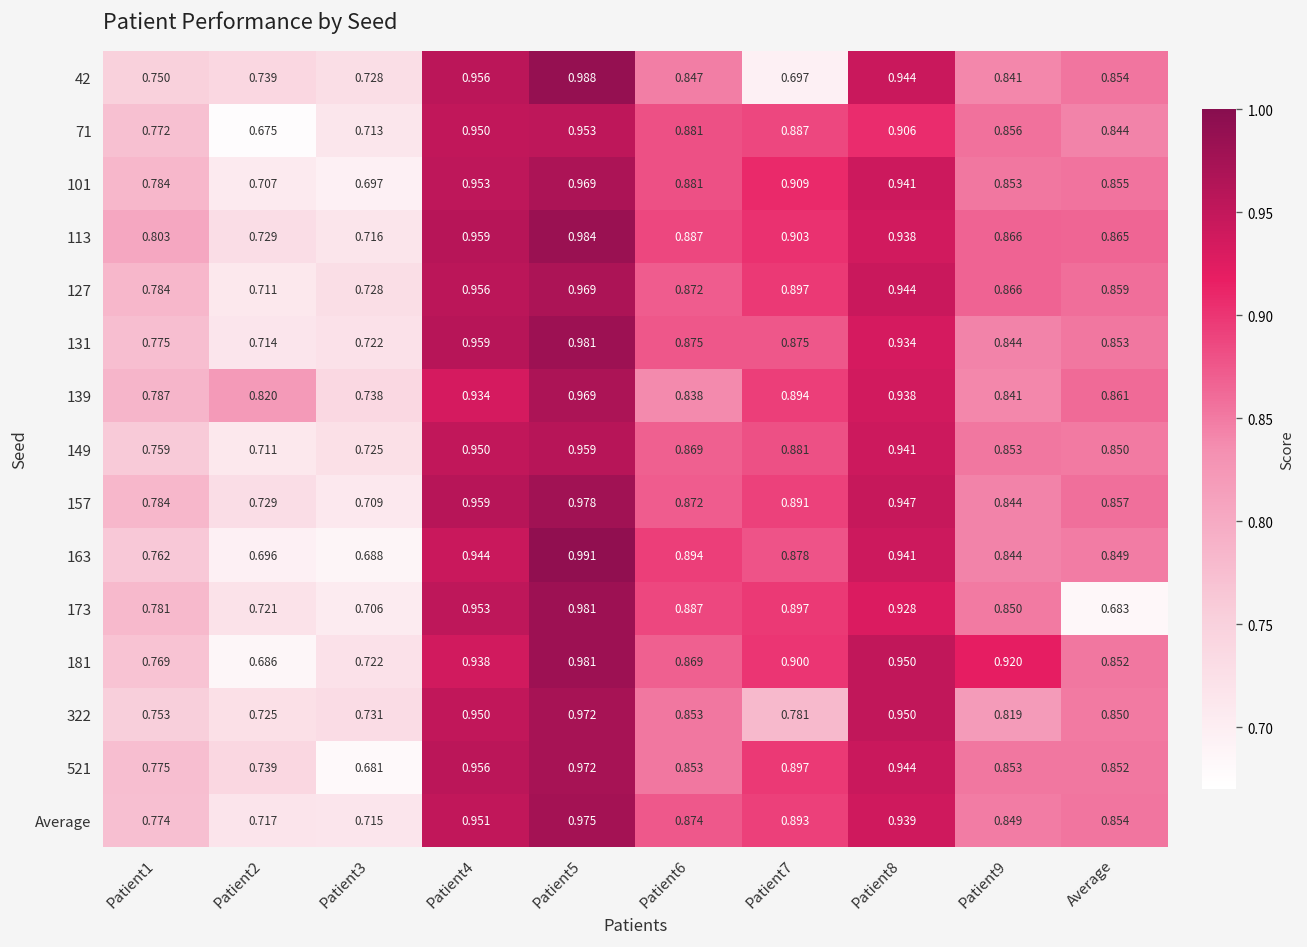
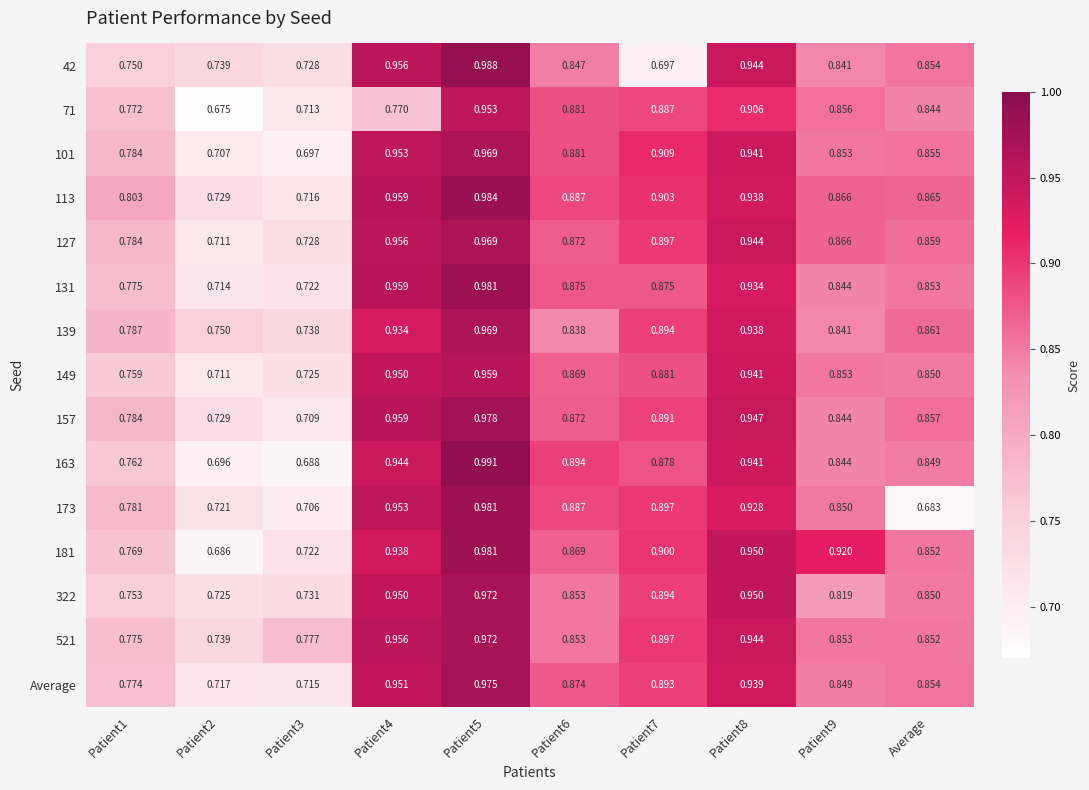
  {
    "42": {
      "Patient1": 0.750,
      "Patient2": 0.739,
      "Patient3": 0.728,
      "Patient4": 0.956,
      "Patient5": 0.988,
      "Patient6": 0.847,
      "Patient7": 0.697,
      "Patient8": 0.944,
      "Patient9": 0.841,
      "Average": 0.854
    },
    "71": {
      "Patient1": 0.772,
      "Patient2": 0.675,
      "Patient3": 0.713,
-     "Patient4": 0.950,
+     "Patient4": 0.770,
      "Patient5": 0.953,
      "Patient6": 0.881,
      "Patient7": 0.887,
      "Patient8": 0.906,
      "Patient9": 0.856,
      "Average": 0.844
    },
    "101": {
      "Patient1": 0.784,
      "Patient2": 0.707,
      "Patient3": 0.697,
      "Patient4": 0.953,
      "Patient5": 0.969,
      "Patient6": 0.881,
      "Patient7": 0.909,
      "Patient8": 0.941,
      "Patient9": 0.853,
      "Average": 0.855
    },
    "113": {
      "Patient1": 0.803,
      "Patient2": 0.729,
      "Patient3": 0.716,
      "Patient4": 0.959,
      "Patient5": 0.984,
      "Patient6": 0.887,
      "Patient7": 0.903,
      "Patient8": 0.938,
      "Patient9": 0.866,
      "Average": 0.865
    },
    "127": {
      "Patient1": 0.784,
      "Patient2": 0.711,
      "Patient3": 0.728,
      "Patient4": 0.956,
      "Patient5": 0.969,
      "Patient6": 0.872,
      "Patient7": 0.897,
      "Patient8": 0.944,
      "Patient9": 0.866,
      "Average": 0.859
    },
    "131": {
      "Patient1": 0.775,
      "Patient2": 0.714,
      "Patient3": 0.722,
      "Patient4": 0.959,
      "Patient5": 0.981,
      "Patient6": 0.875,
      "Patient7": 0.875,
      "Patient8": 0.934,
      "Patient9": 0.844,
      "Average": 0.853
    },
    "139": {
      "Patient1": 0.787,
-     "Patient2": 0.820,
+     "Patient2": 0.750,
      "Patient3": 0.738,
      "Patient4": 0.934,
      "Patient5": 0.969,
      "Patient6": 0.838,
      "Patient7": 0.894,
      "Patient8": 0.938,
      "Patient9": 0.841,
      "Average": 0.861
    },
    "149": {
      "Patient1": 0.759,
      "Patient2": 0.711,
      "Patient3": 0.725,
      "Patient4": 0.950,
      "Patient5": 0.959,
      "Patient6": 0.869,
      "Patient7": 0.881,
      "Patient8": 0.941,
      "Patient9": 0.853,
      "Average": 0.850
    },
    "157": {
      "Patient1": 0.784,
      "Patient2": 0.729,
      "Patient3": 0.709,
      "Patient4": 0.959,
      "Patient5": 0.978,
      "Patient6": 0.872,
      "Patient7": 0.891,
      "Patient8": 0.947,
      "Patient9": 0.844,
      "Average": 0.857
    },
    "163": {
      "Patient1": 0.762,
      "Patient2": 0.696,
      "Patient3": 0.688,
      "Patient4": 0.944,
      "Patient5": 0.991,
      "Patient6": 0.894,
      "Patient7": 0.878,
      "Patient8": 0.941,
      "Patient9": 0.844,
      "Average": 0.849
    },
    "173": {
      "Patient1": 0.781,
      "Patient2": 0.721,
      "Patient3": 0.706,
      "Patient4": 0.953,
      "Patient5": 0.981,
      "Patient6": 0.887,
      "Patient7": 0.897,
      "Patient8": 0.928,
      "Patient9": 0.850,
      "Average": 0.683
    },
    "181": {
      "Patient1": 0.769,
      "Patient2": 0.686,
      "Patient3": 0.722,
      "Patient4": 0.938,
      "Patient5": 0.981,
      "Patient6": 0.869,
      "Patient7": 0.900,
      "Patient8": 0.950,
      "Patient9": 0.920,
      "Average": 0.852
    },
    "322": {
      "Patient1": 0.753,
      "Patient2": 0.725,
      "Patient3": 0.731,
      "Patient4": 0.950,
      "Patient5": 0.972,
      "Patient6": 0.853,
-     "Patient7": 0.781,
+     "Patient7": 0.894,
      "Patient8": 0.950,
      "Patient9": 0.819,
      "Average": 0.850
    },
    "521": {
      "Patient1": 0.775,
      "Patient2": 0.739,
-     "Patient3": 0.681,
+     "Patient3": 0.777,
      "Patient4": 0.956,
      "Patient5": 0.972,
      "Patient6": 0.853,
      "Patient7": 0.897,
      "Patient8": 0.944,
      "Patient9": 0.853,
      "Average": 0.852
    },
    "Average": {
      "Patient1": 0.774,
      "Patient2": 0.717,
      "Patient3": 0.715,
      "Patient4": 0.951,
      "Patient5": 0.975,
      "Patient6": 0.874,
      "Patient7": 0.893,
      "Patient8": 0.939,
      "Patient9": 0.849,
      "Average": 0.854
    }
  }
